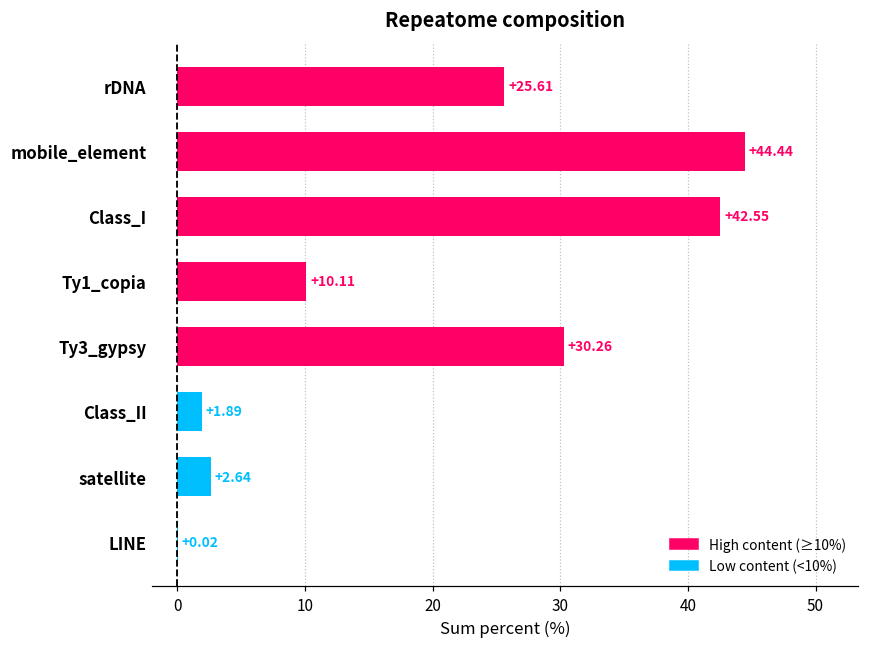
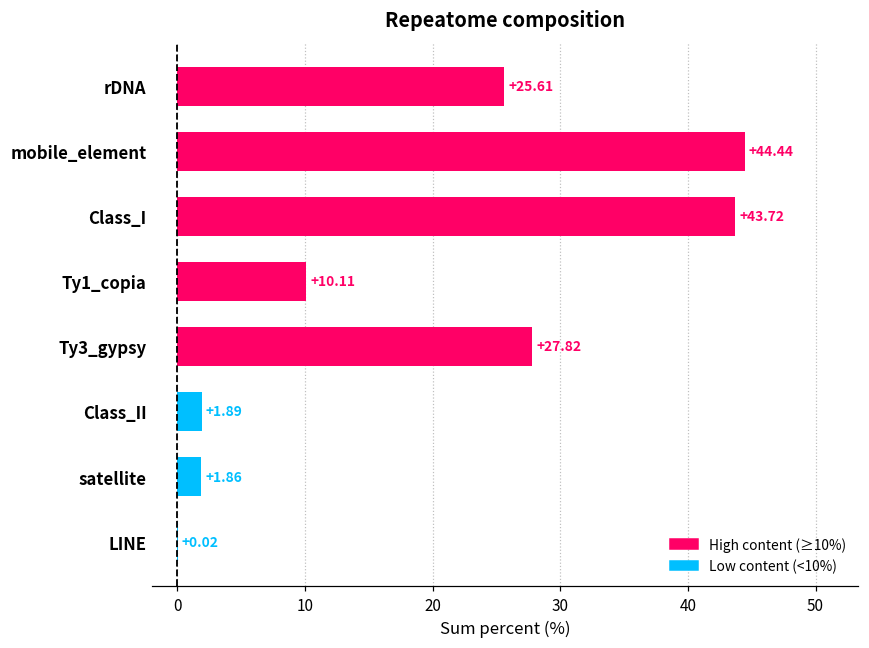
  {
    "rDNA": "+25.61",
    "mobile_element": "+44.44",
-   "Class_I": "+42.55",
+   "Class_I": "+43.72",
    "Ty1_copia": "+10.11",
-   "Ty3_gypsy": "+30.26",
+   "Ty3_gypsy": "+27.82",
    "Class_II": "+1.89",
-   "satellite": "+2.64",
+   "satellite": "+1.86",
    "LINE": "+0.02"
  }
